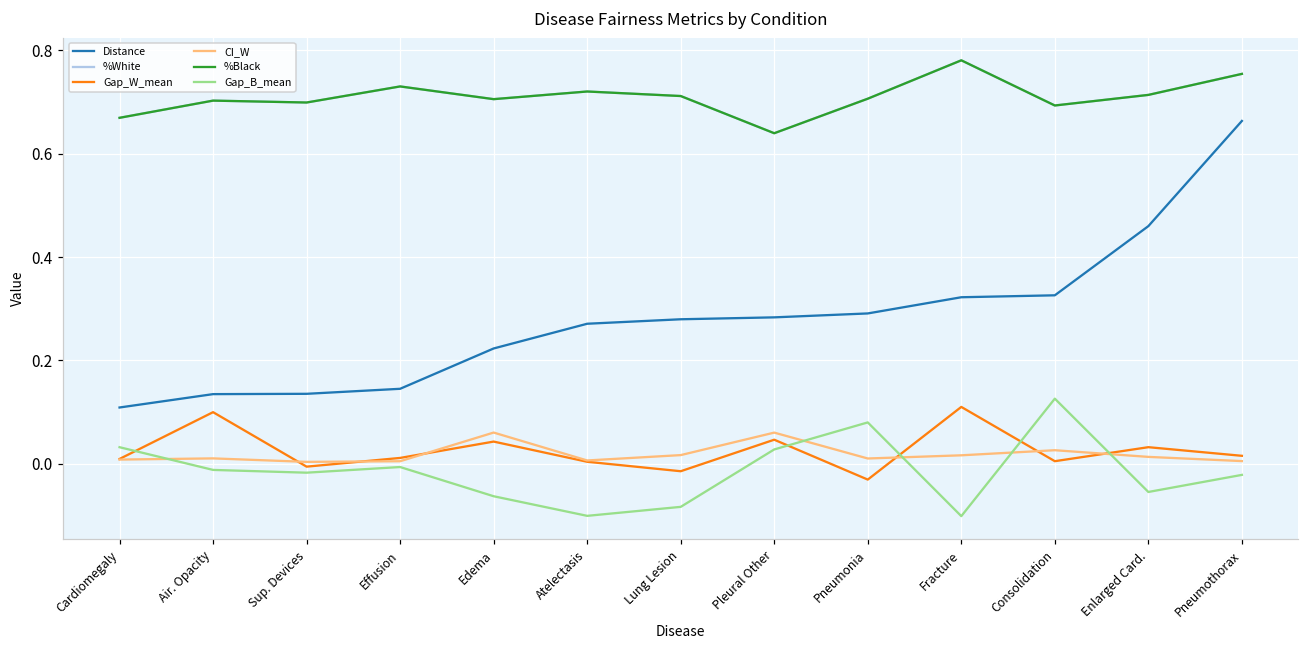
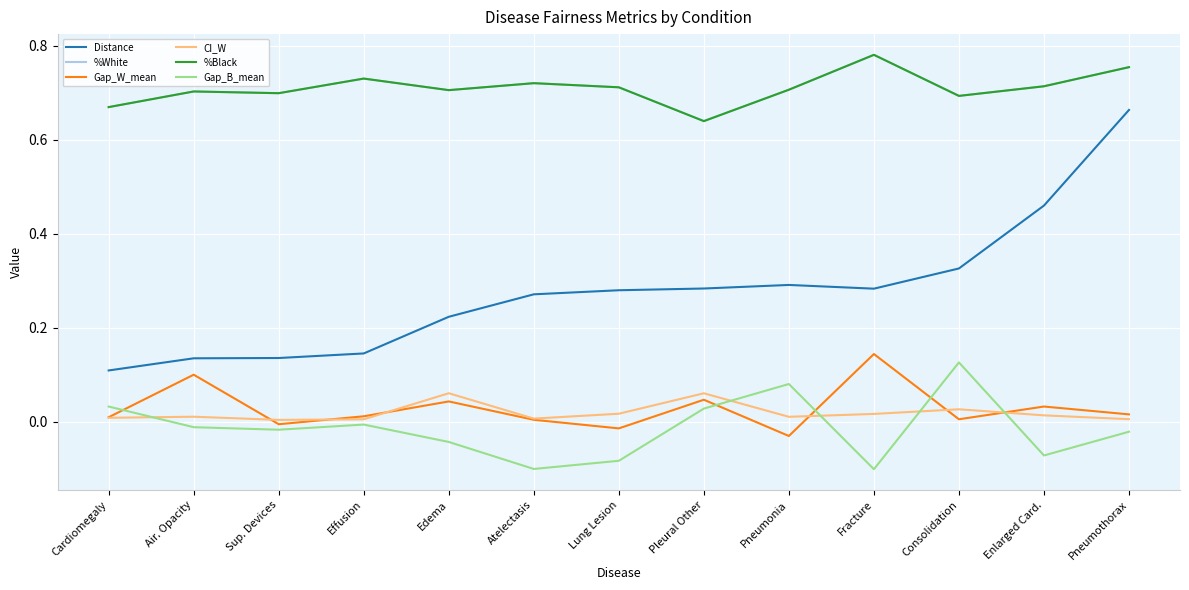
  {
    "Distance": {
      "Cardiomegaly": 0.11,
      "Air. Opacity": 0.13,
      "Sup. Devices": 0.14,
      "Effusion": 0.15,
      "Edema": 0.22,
      "Atelectasis": 0.27,
      "Lung Lesion": 0.28,
      "Pleural Other": 0.28,
      "Pneumonia": 0.29,
-     "Fracture": 0.32,
+     "Fracture": 0.28,
      "Consolidation": 0.33,
      "Enlarged Card.": 0.46,
      "Pneumothorax": 0.66
    },
    "%Black": {
      "Cardiomegaly": 0.67,
      "Air. Opacity": 0.70,
      "Sup. Devices": 0.70,
      "Effusion": 0.73,
      "Edema": 0.71,
      "Atelectasis": 0.72,
      "Lung Lesion": 0.71,
      "Pleural Other": 0.64,
      "Pneumonia": 0.71,
      "Fracture": 0.78,
      "Consolidation": 0.69,
      "Enlarged Card.": 0.71,
      "Pneumothorax": 0.75
    },
    "Gap_W_mean": {
      "Air. Opacity": 0.10,
      "Sup. Devices": -0.01,
      "Effusion": 0.01,
      "Edema": 0.04,
      "Lung Lesion": -0.01,
      "Pleural Other": 0.05,
      "Pneumonia": -0.03,
-     "Fracture": 0.11,
+     "Fracture": 0.14,
      "Consolidation": 0.01,
      "Enlarged Card.": 0.03,
      "Pneumothorax": 0.02
    },
    "CI_W": {
      "Air. Opacity": 0.01,
      "Sup. Devices": 0.00,
      "Effusion": 0.01,
      "Edema": 0.06,
      "Lung Lesion": 0.02,
      "Pleural Other": 0.06,
      "Pneumonia": 0.01,
      "Fracture": 0.02,
      "Consolidation": 0.03,
      "Enlarged Card.": 0.01,
      "Pneumothorax": 0.01
    },
    "Gap_B_mean": {
      "Cardiomegaly": 0.03,
      "Air. Opacity": -0.01,
      "Sup. Devices": -0.02,
      "Effusion": -0.01,
-     "Edema": -0.06,
+     "Edema": -0.04,
      "Atelectasis": -0.10,
      "Lung Lesion": -0.08,
      "Pleural Other": 0.03,
      "Pneumonia": 0.08,
      "Fracture": -0.10,
      "Consolidation": 0.13,
-     "Enlarged Card.": -0.05,
+     "Enlarged Card.": -0.07,
      "Pneumothorax": -0.02
    }
  }
